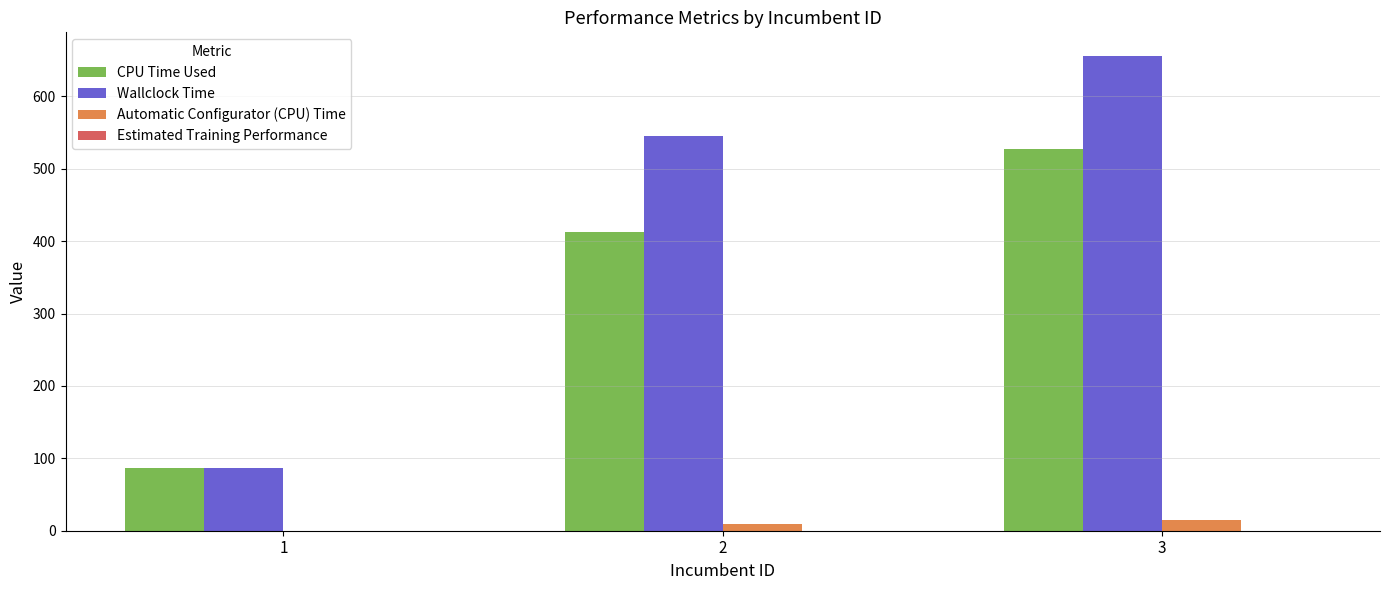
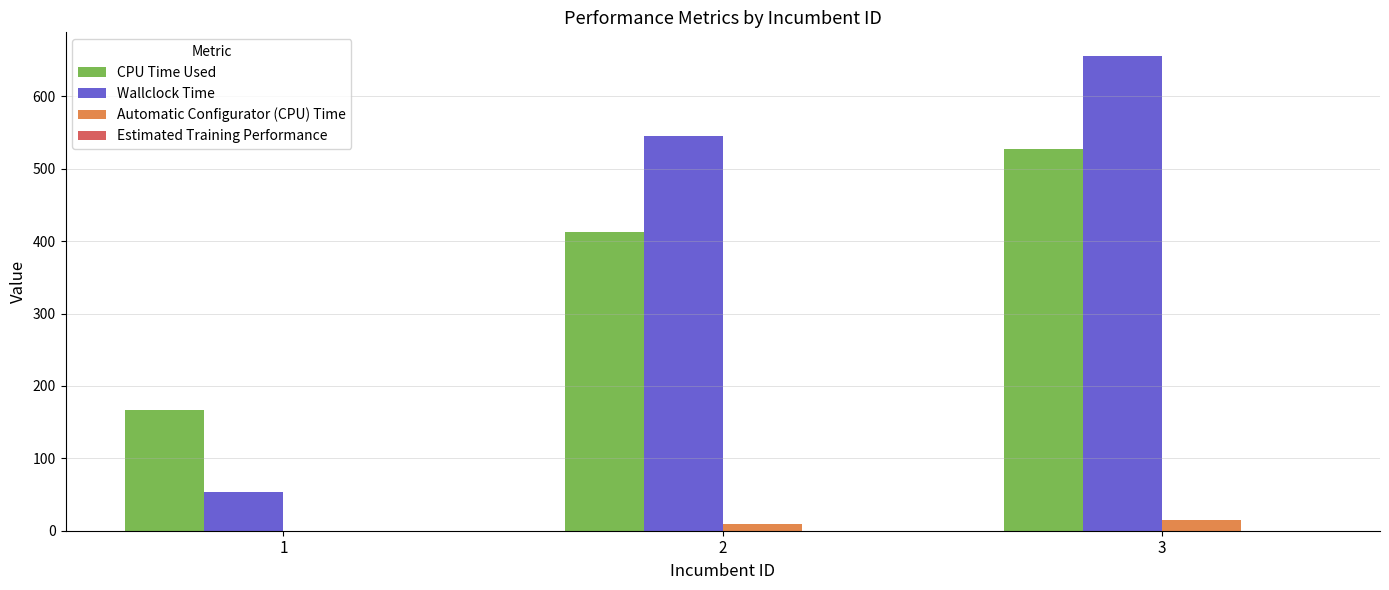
  {
    "CPU Time Used": {
-     "1": 90,
+     "1": 170,
      "2": 410,
      "3": 530
    },
    "Wallclock Time": {
-     "1": 90,
+     "1": 50,
      "2": 550,
      "3": 660
    }
  }
